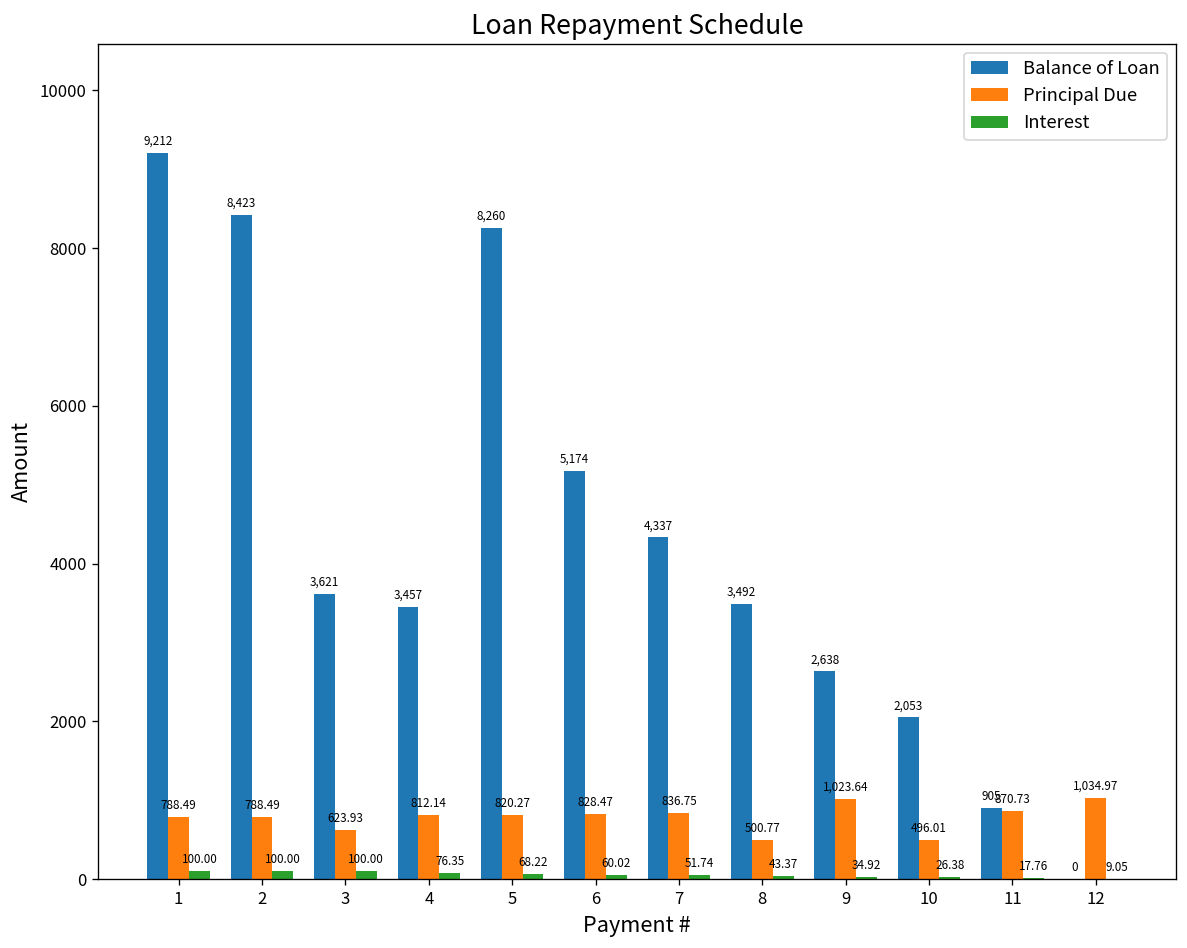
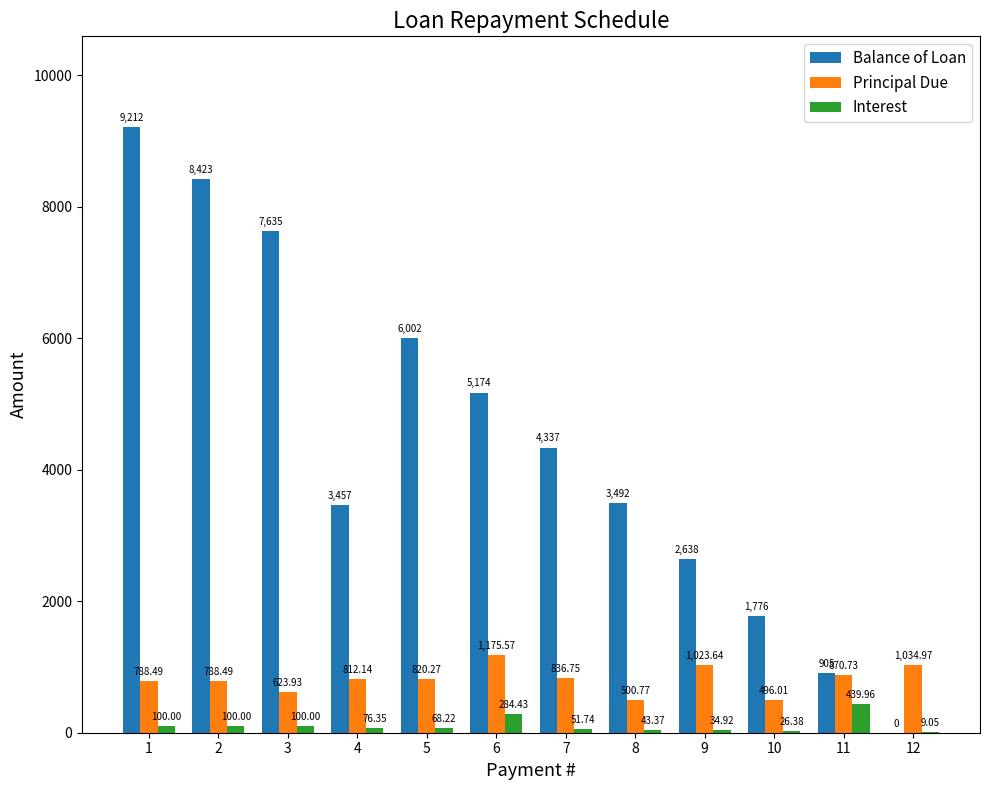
  {
    "Balance of Loan": {
      "1": "9,212",
      "2": "8,423",
-     "3": "3,621",
+     "3": "7,635",
      "4": "3,457",
-     "5": "8,260",
+     "5": "6,002",
      "6": "5,174",
      "7": "4,337",
      "8": "3,492",
      "9": "2,638",
-     "10": "2,053",
+     "10": "1,776",
      "12": "0"
    },
    "Principal Due": {
      "1": "788.49",
      "2": "788.49",
      "3": "623.93",
      "4": "812.14",
      "5": "820.27",
-     "6": "828.47",
+     "6": "1,175.57",
      "7": "836.75",
      "8": "500.77",
      "9": "1,023.64",
      "10": "496.01",
      "11": "870.73",
      "12": "1,034.97"
    },
    "Interest": {
      "1": "100.00",
      "2": "100.00",
      "3": "100.00",
      "4": "76.35",
      "5": "68.22",
-     "6": "60.02",
+     "6": "284.43",
      "7": "51.74",
      "8": "43.37",
      "9": "34.92",
      "10": "26.38",
-     "11": "17.76",
+     "11": "439.96",
      "12": "9.05"
    }
  }
